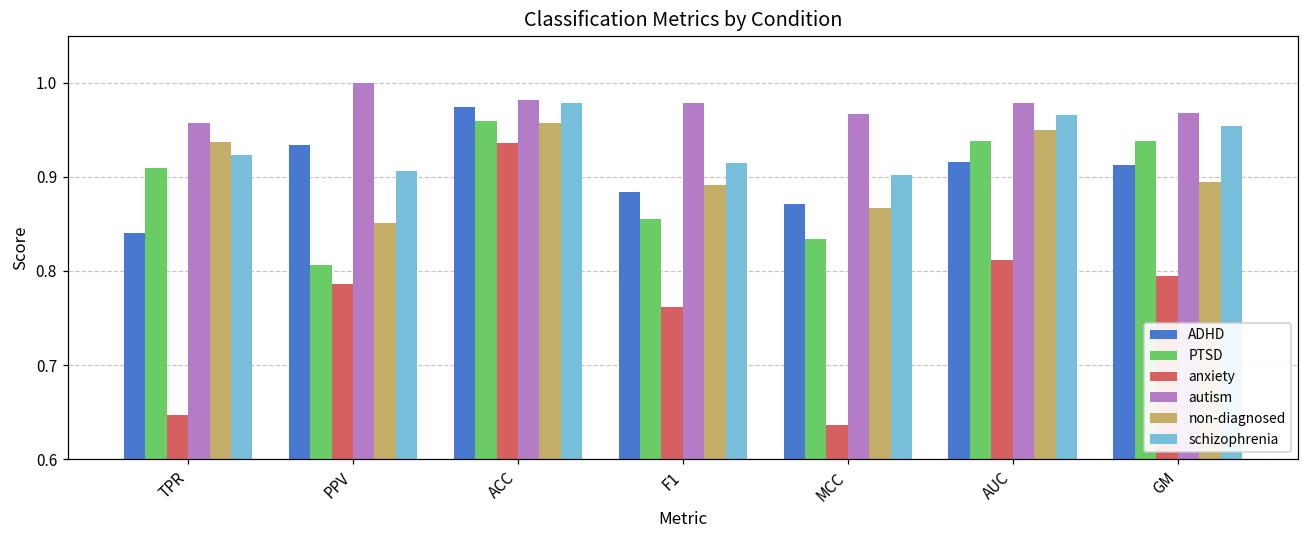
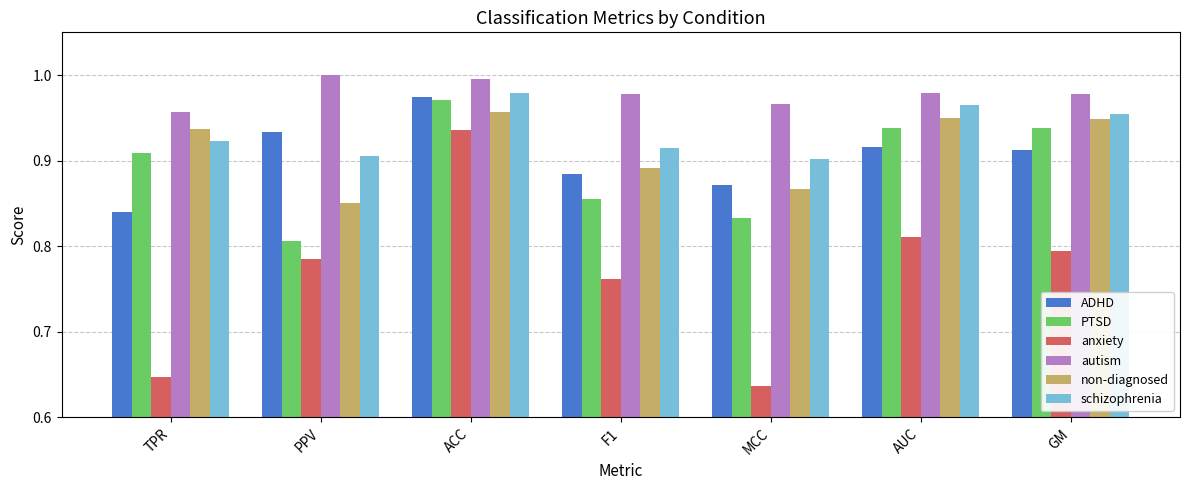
  {
    "ADHD": {
      "TPR": 0.84,
      "PPV": 0.93,
      "ACC": 0.97,
      "F1": 0.88,
      "MCC": 0.87,
      "AUC": 0.92,
      "GM": 0.91
    },
    "PTSD": {
      "TPR": 0.91,
      "PPV": 0.81,
-     "ACC": 0.96,
+     "ACC": 0.97,
      "F1": 0.85,
      "MCC": 0.83,
      "AUC": 0.94,
      "GM": 0.94
    },
    "anxiety": {
      "TPR": 0.65,
      "PPV": 0.79,
      "ACC": 0.94,
      "F1": 0.76,
      "MCC": 0.64,
      "AUC": 0.81,
      "GM": 0.79
    },
    "autism": {
      "TPR": 0.96,
      "PPV": 1.00,
-     "ACC": 0.98,
+     "ACC": 1.00,
      "F1": 0.98,
      "MCC": 0.97,
      "AUC": 0.98,
-     "GM": 0.97
+     "GM": 0.98
    },
    "non-diagnosed": {
      "TPR": 0.94,
      "PPV": 0.85,
      "ACC": 0.96,
      "F1": 0.89,
      "MCC": 0.87,
      "AUC": 0.95,
-     "GM": 0.89
+     "GM": 0.95
    },
    "schizophrenia": {
      "TPR": 0.92,
      "PPV": 0.91,
      "ACC": 0.98,
      "F1": 0.91,
      "MCC": 0.90,
      "AUC": 0.97,
      "GM": 0.95
    }
  }
